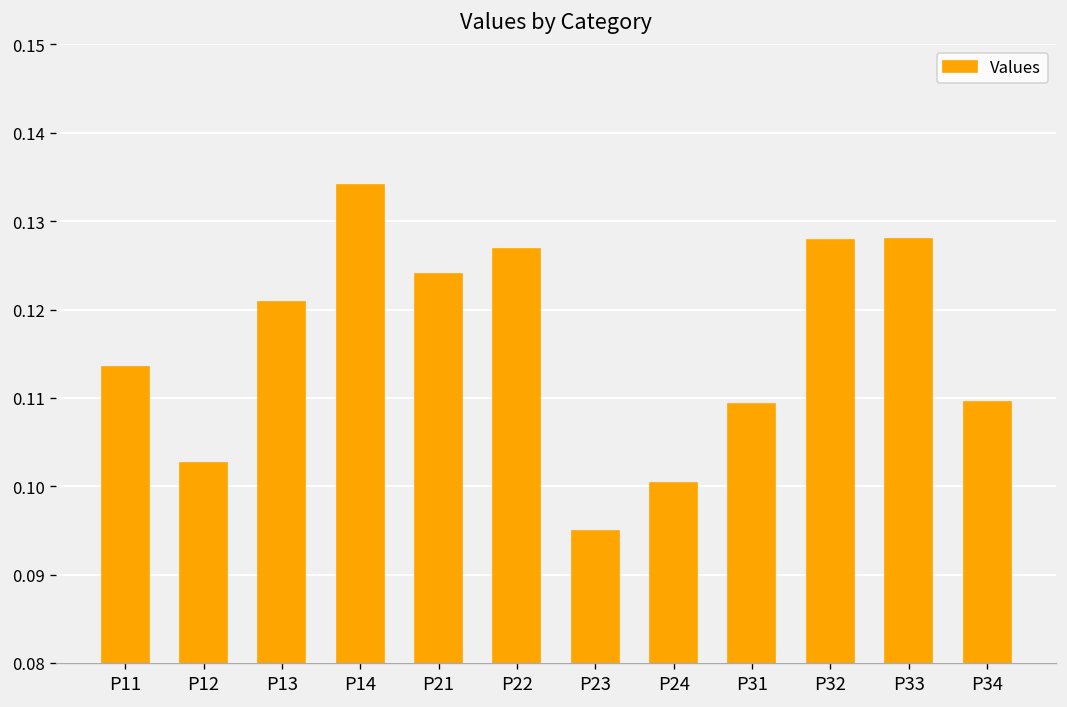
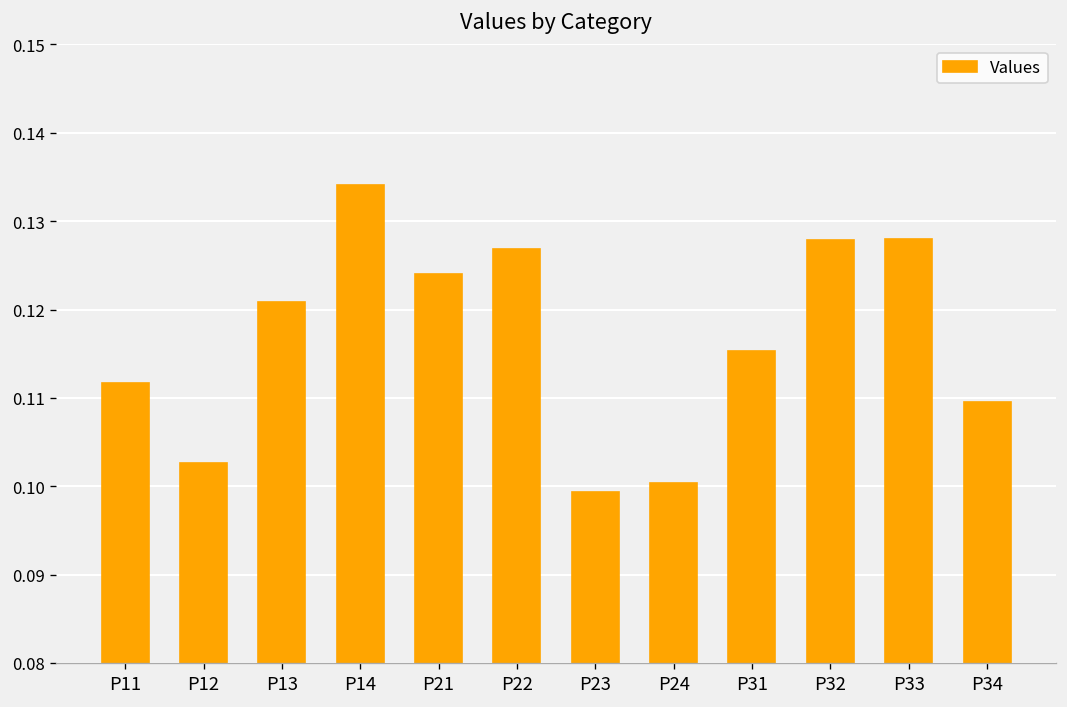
  {
-   "P11": 0.114,
+   "P11": 0.112,
    "P12": 0.103,
    "P13": 0.121,
    "P14": 0.134,
    "P21": 0.124,
    "P22": 0.127,
-   "P23": 0.095,
+   "P23": 0.099,
    "P24": 0.100,
-   "P31": 0.109,
+   "P31": 0.115,
    "P32": 0.128,
    "P33": 0.128,
    "P34": 0.110
  }
